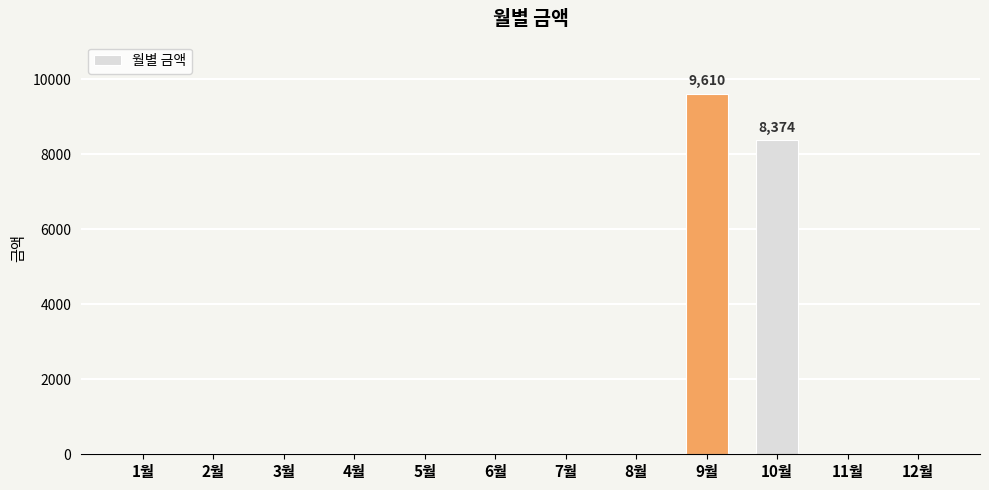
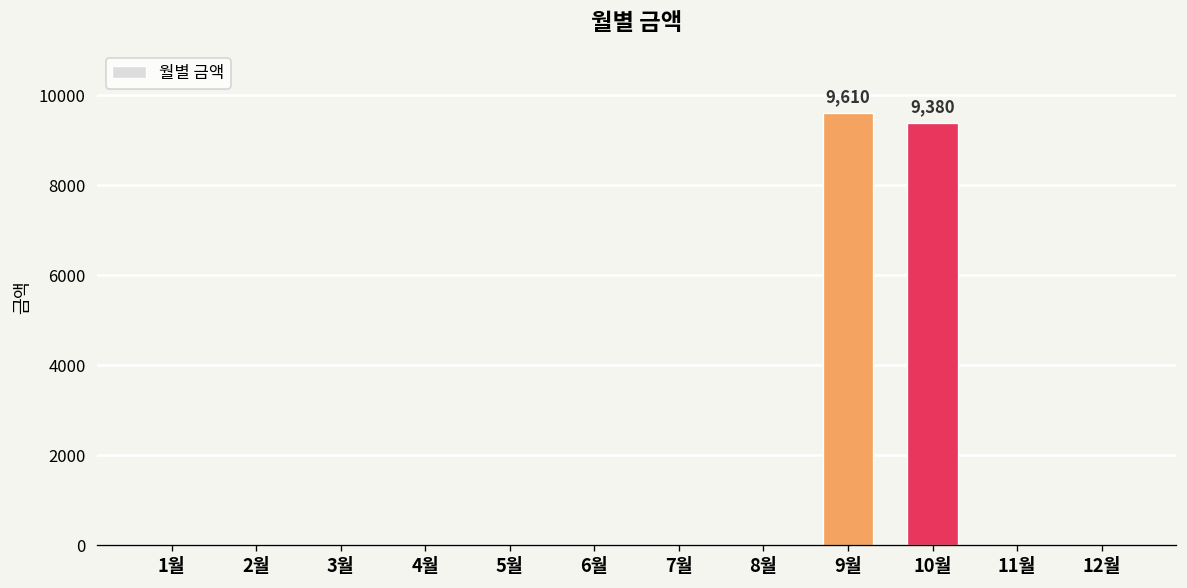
  {
    "9월": "9,610",
-   "10월": "8,374"
+   "10월": "9,380"
  }
